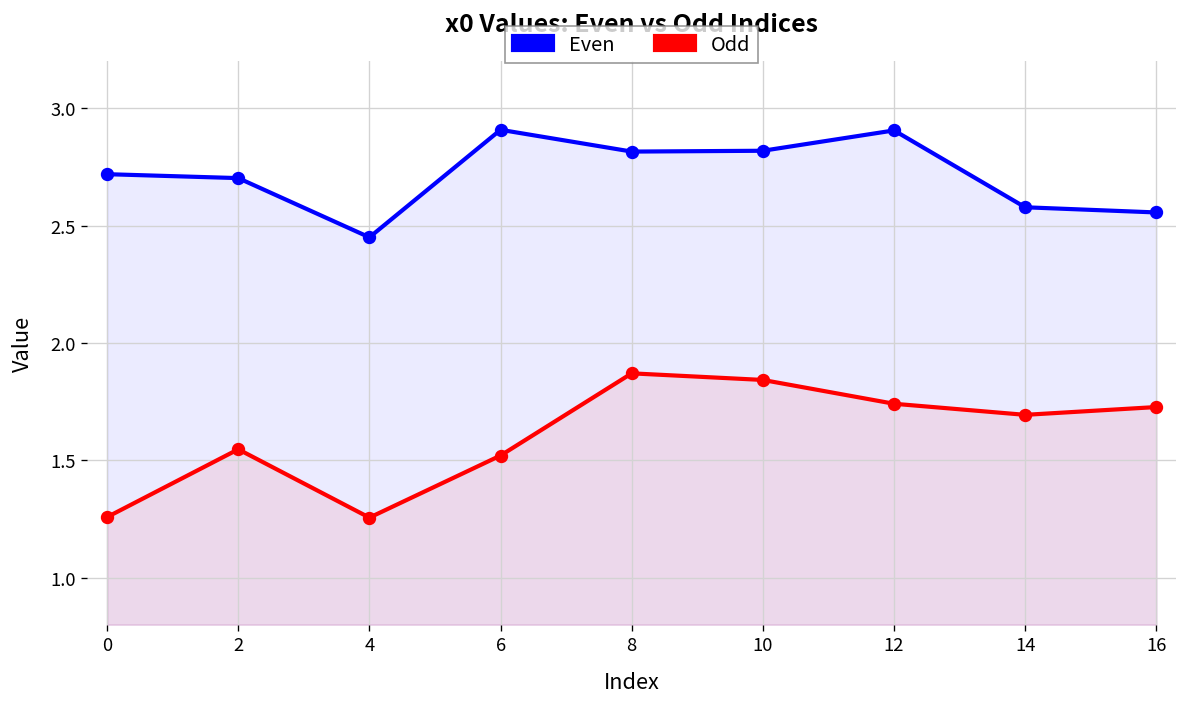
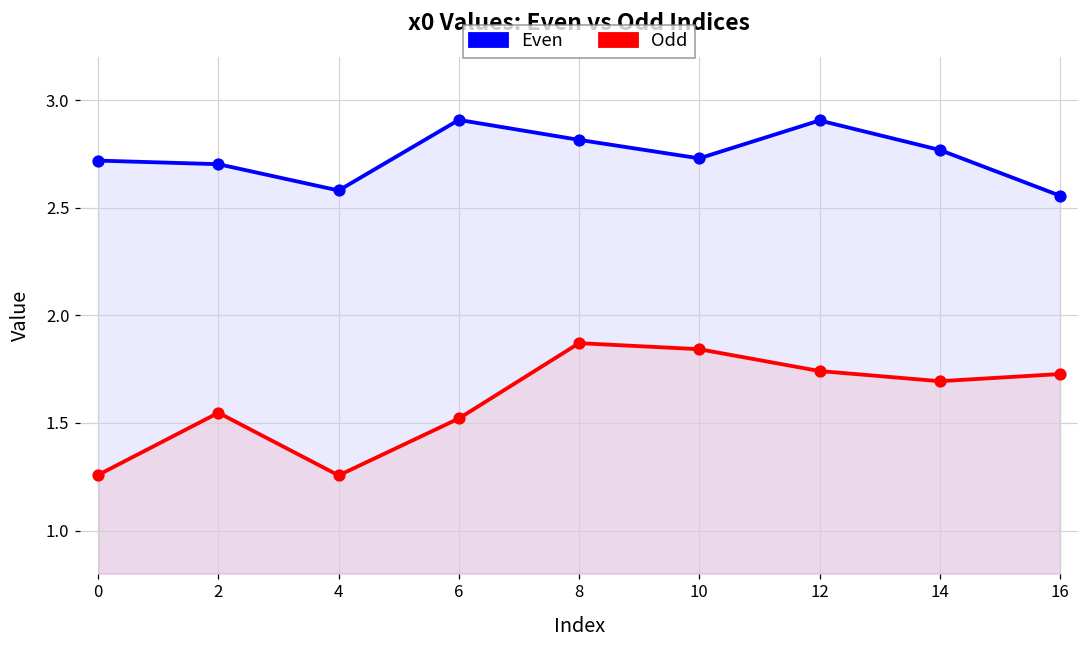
  {
    "Even": {
      "0": 2.72,
      "2": 2.70,
-     "4": 2.45,
+     "4": 2.58,
      "6": 2.91,
      "8": 2.82,
-     "10": 2.82,
+     "10": 2.73,
      "12": 2.91,
-     "14": 2.58,
+     "14": 2.77,
      "16": 2.56
    },
    "Odd": {
      "0": 1.26,
      "2": 1.55,
      "4": 1.26,
      "6": 1.52,
      "8": 1.87,
      "10": 1.84,
      "12": 1.74,
      "14": 1.69,
      "16": 1.73
    }
  }
